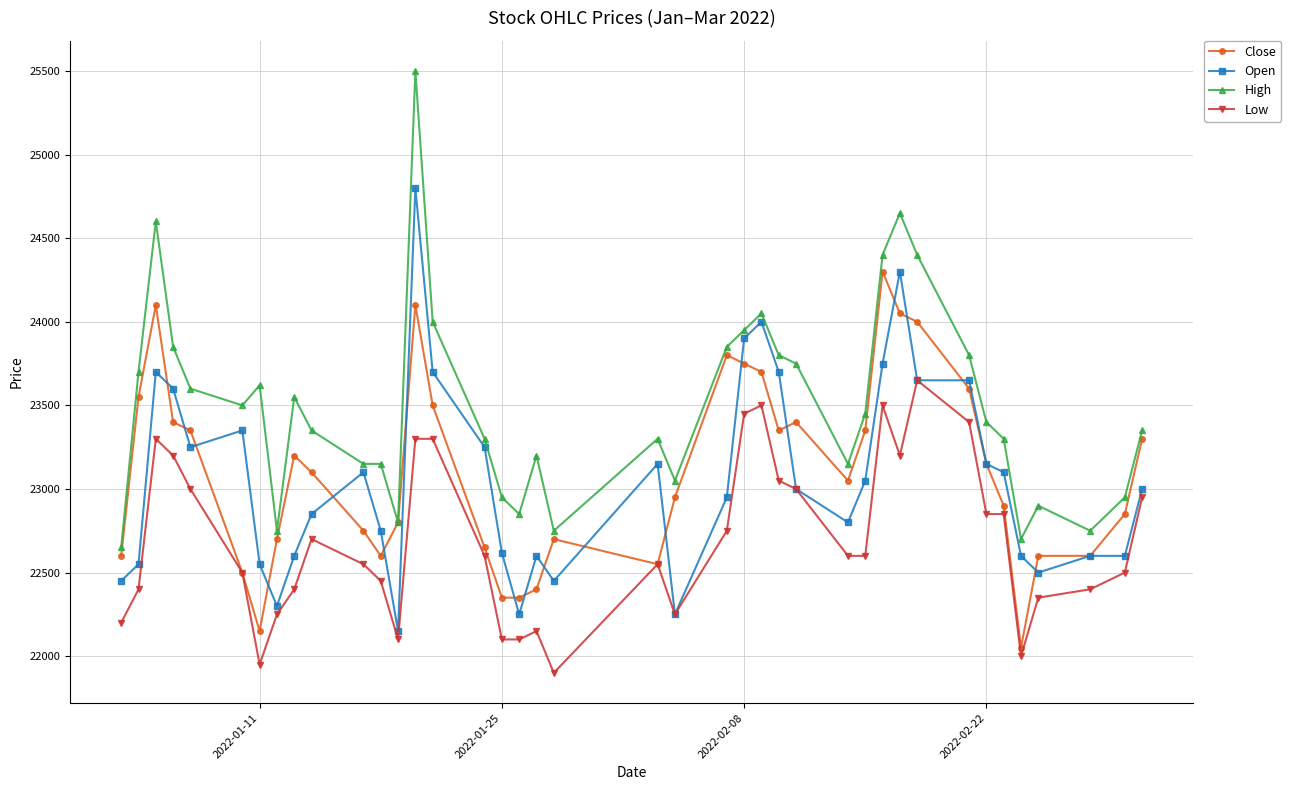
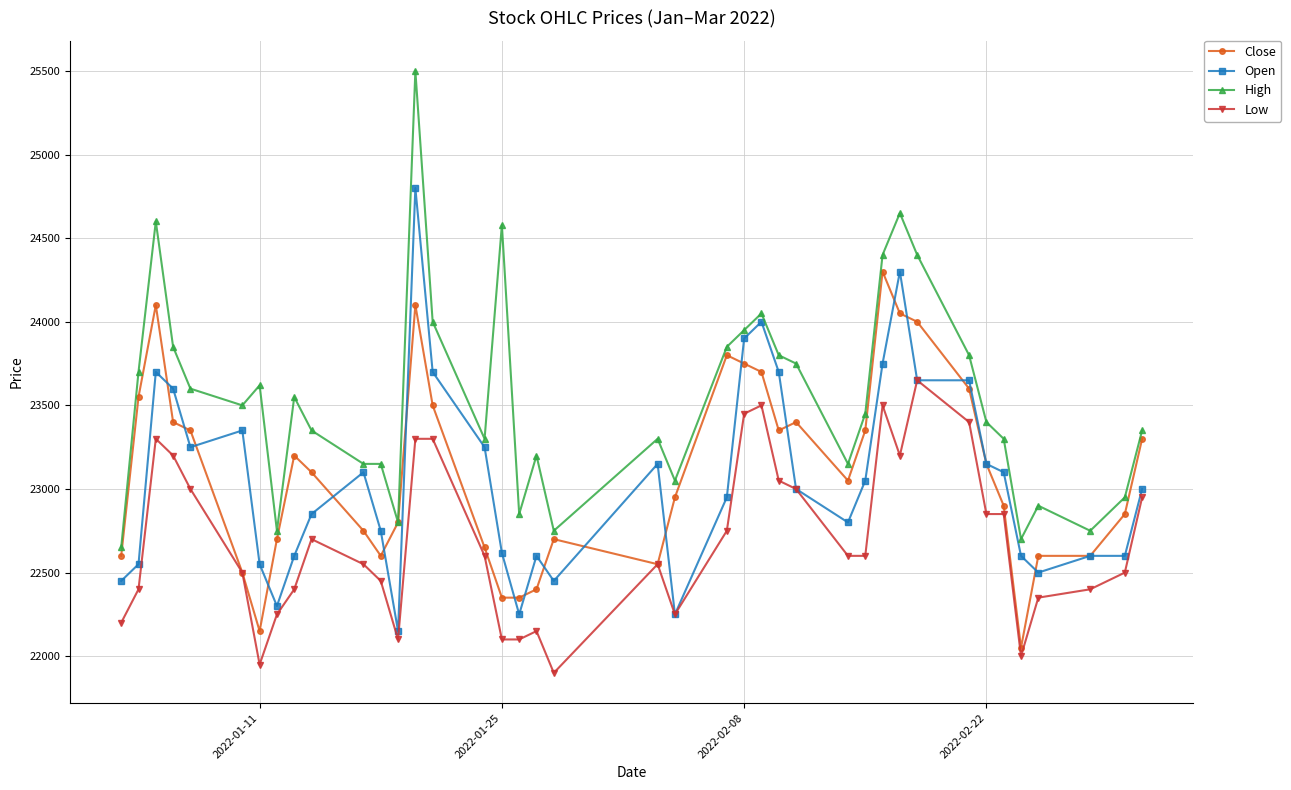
  {
    "Open": {
      "2022-01-11": 22550,
      "2022-01-25": 22620,
      "2022-02-08": 23900
    },
    "High": {
      "2022-01-11": 23620,
-     "2022-01-25": 22950,
+     "2022-01-25": 24580,
      "2022-02-08": 23950,
      "2022-02-22": 23400
    }
  }
